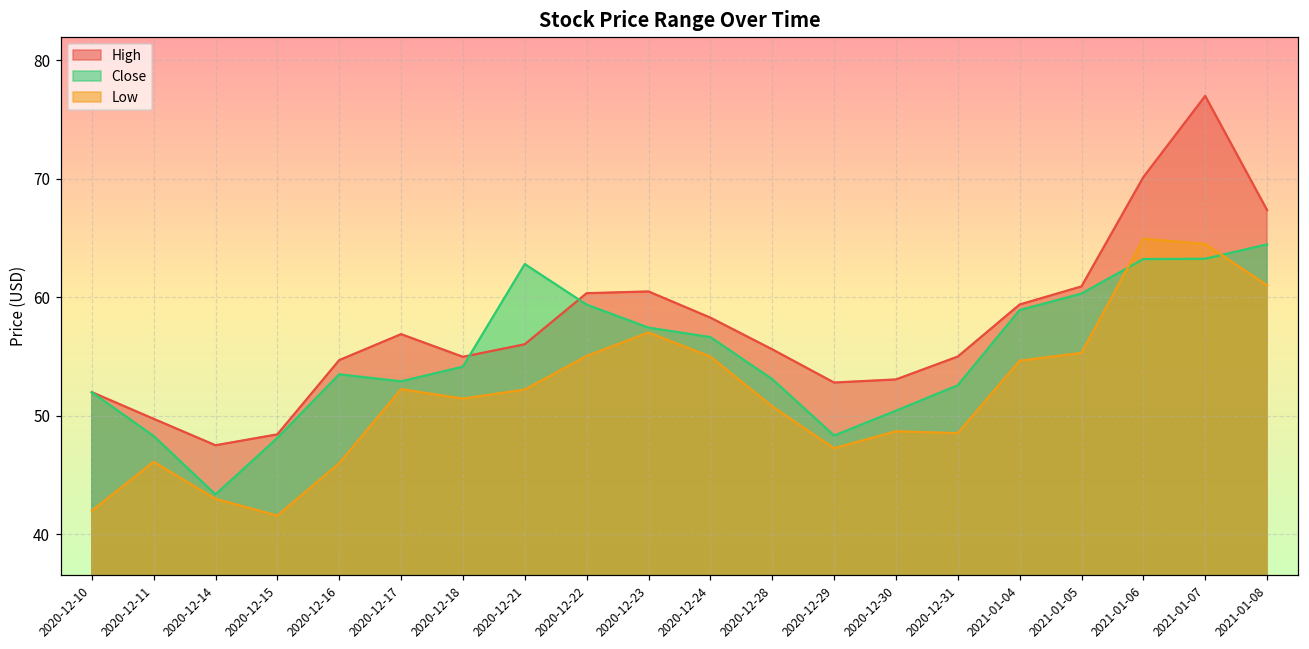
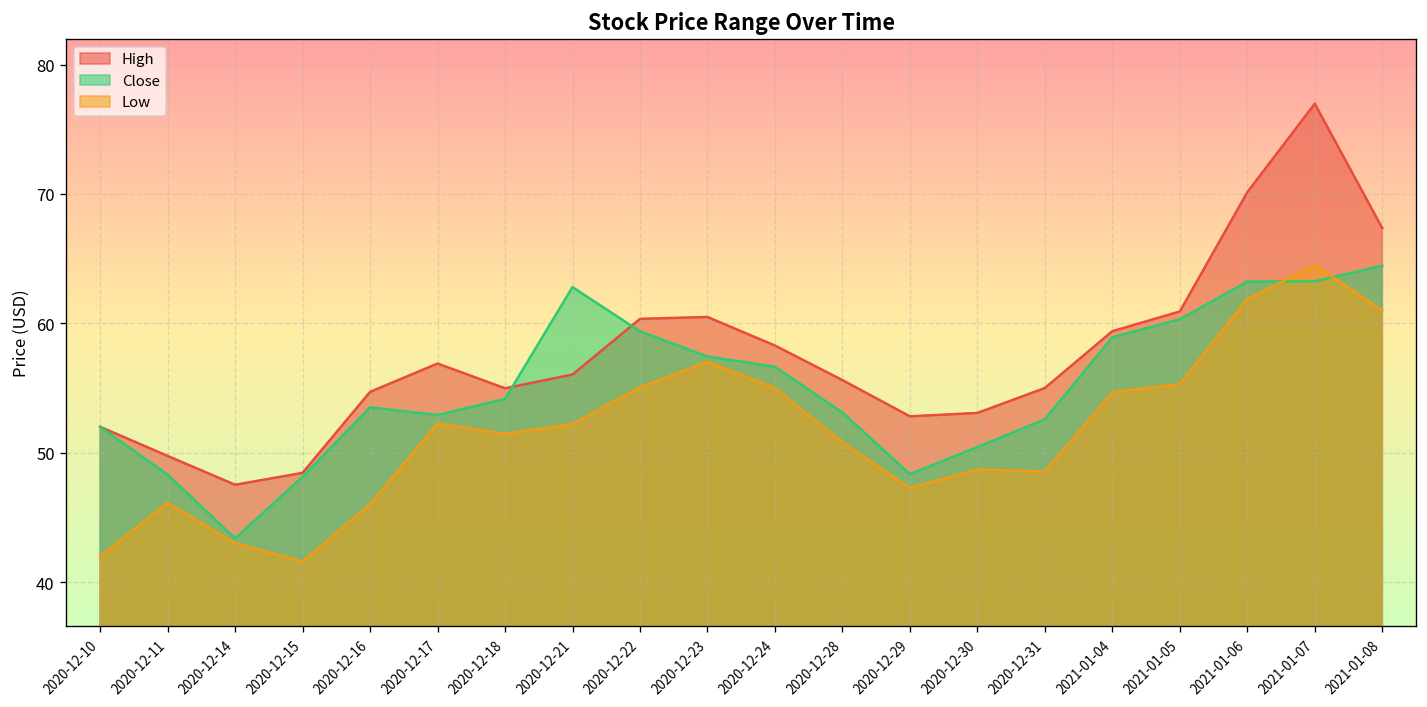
  {
    "High": {
      "2020-12-11": 49.8,
      "2020-12-14": 47.5,
      "2020-12-15": 48.4,
      "2020-12-16": 54.7,
      "2020-12-17": 56.9,
      "2020-12-18": 55.0,
      "2020-12-21": 56.0,
      "2020-12-22": 60.3,
      "2020-12-23": 60.5,
      "2020-12-24": 58.3,
      "2020-12-28": 55.6,
      "2020-12-29": 52.8,
      "2020-12-30": 53.1,
      "2020-12-31": 55.0,
      "2021-01-04": 59.4,
      "2021-01-05": 60.9,
      "2021-01-06": 70.1,
      "2021-01-07": 77.0,
      "2021-01-08": 67.4
    },
    "Close": {
      "2020-12-11": 48.3,
      "2020-12-14": 43.4,
      "2020-12-15": 48.1,
      "2020-12-16": 53.5,
      "2020-12-17": 52.9,
      "2020-12-18": 54.2,
      "2020-12-21": 62.8,
      "2020-12-22": 59.4,
      "2020-12-23": 57.4,
      "2020-12-24": 56.6,
      "2020-12-28": 53.1,
      "2020-12-29": 48.3,
      "2020-12-30": 50.4,
      "2020-12-31": 52.6,
      "2021-01-04": 58.9,
      "2021-01-05": 60.3,
      "2021-01-06": 63.2,
      "2021-01-07": 63.3,
      "2021-01-08": 64.5
    },
    "Low": {
      "2020-12-10": 42.0,
      "2020-12-11": 46.1,
      "2020-12-14": 43.0,
      "2020-12-15": 41.6,
      "2020-12-16": 46.0,
      "2020-12-17": 52.3,
      "2020-12-18": 51.5,
      "2020-12-21": 52.2,
      "2020-12-22": 55.0,
      "2020-12-23": 57.0,
      "2020-12-24": 55.0,
      "2020-12-28": 50.8,
      "2020-12-29": 47.3,
      "2020-12-30": 48.7,
      "2020-12-31": 48.5,
      "2021-01-04": 54.7,
      "2021-01-05": 55.3,
-     "2021-01-06": 64.9,
+     "2021-01-06": 61.9,
      "2021-01-07": 64.5,
      "2021-01-08": 61.0
    }
  }
